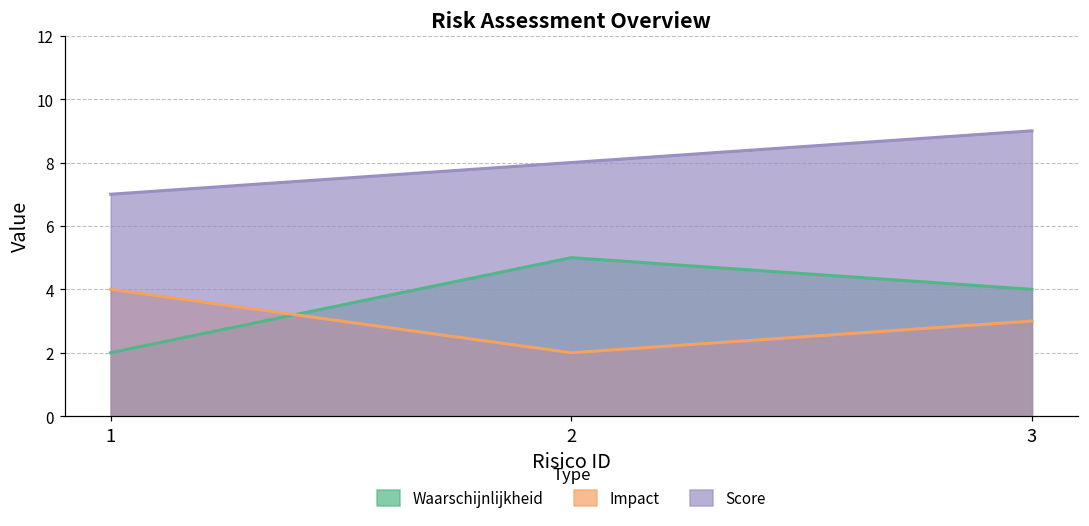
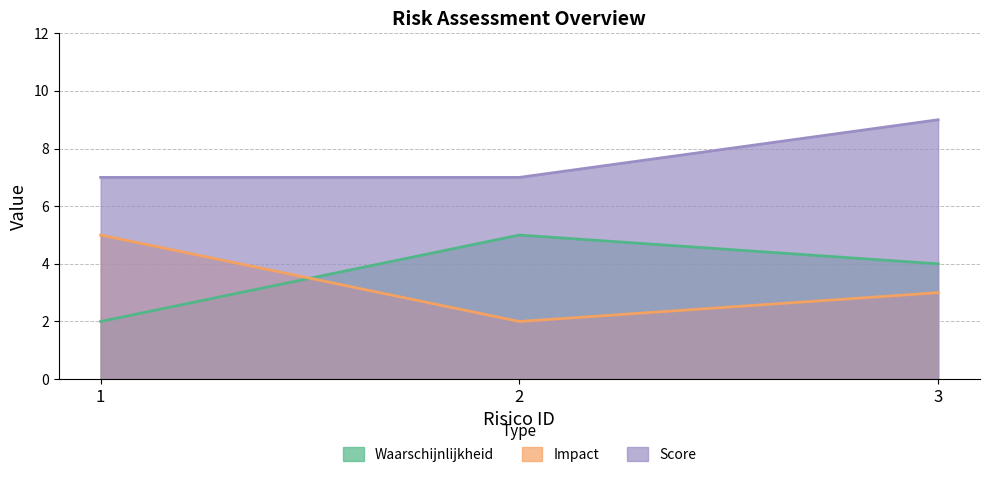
  {
    "Waarschijnlijkheid": {
      "1": 2,
      "2": 5,
      "3": 4
    },
    "Impact": {
-     "1": 4,
+     "1": 5,
      "2": 2,
      "3": 3
    },
    "Score": {
      "1": 7,
-     "2": 8,
+     "2": 7,
      "3": 9
    }
  }
